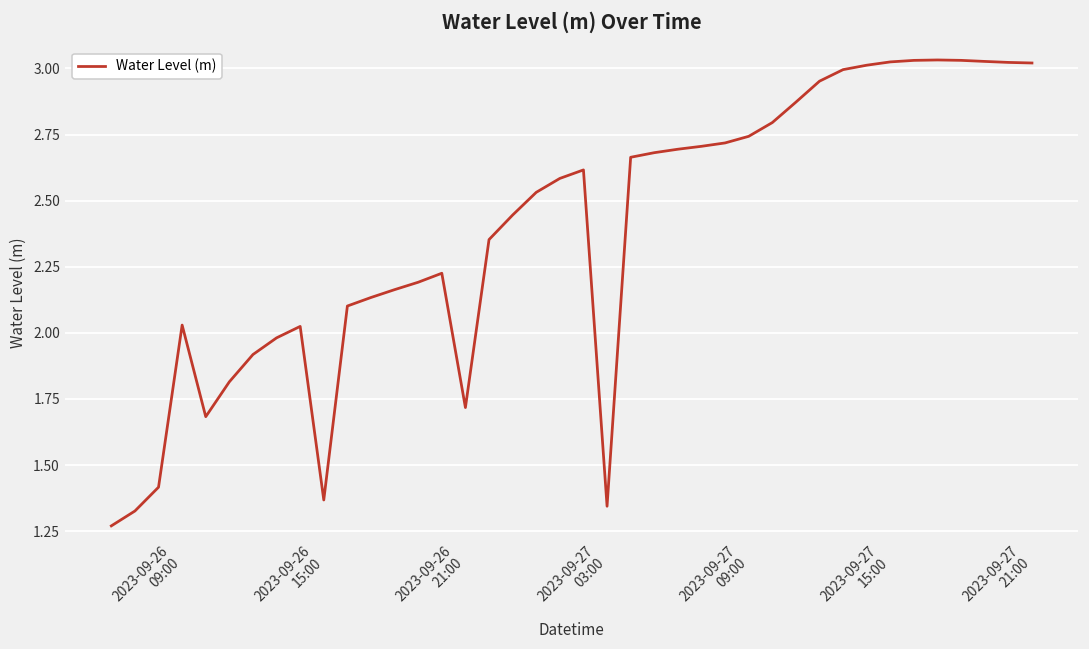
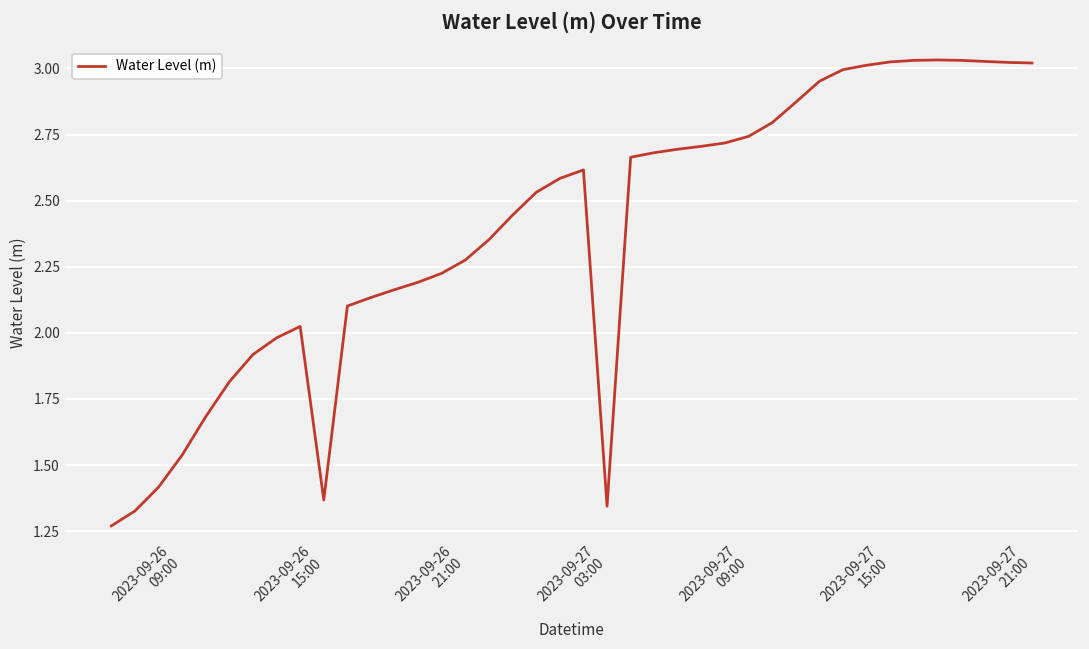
  {
-   "2023-09-26 09:00": 2.03,
+   "2023-09-26 09:00": 1.54,
    "2023-09-26 15:00": 1.37,
-   "2023-09-26 21:00": 1.72,
+   "2023-09-26 21:00": 2.28,
    "2023-09-27 03:00": 1.34,
    "2023-09-27 09:00": 2.74,
    "2023-09-27 15:00": 3.02,
    "2023-09-27 21:00": 3.02
  }
